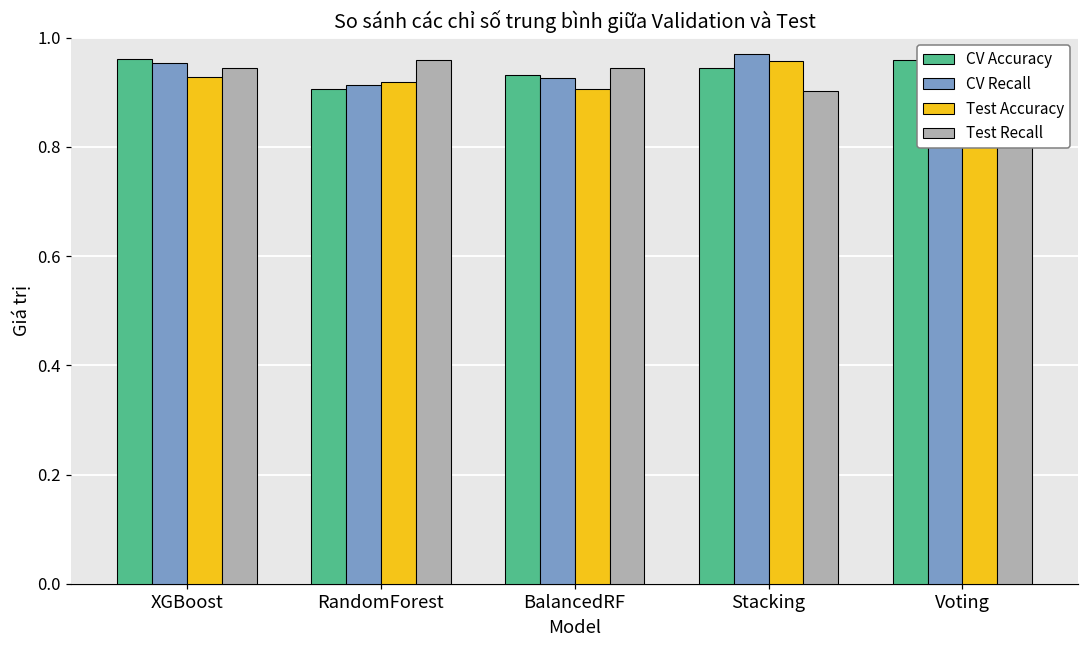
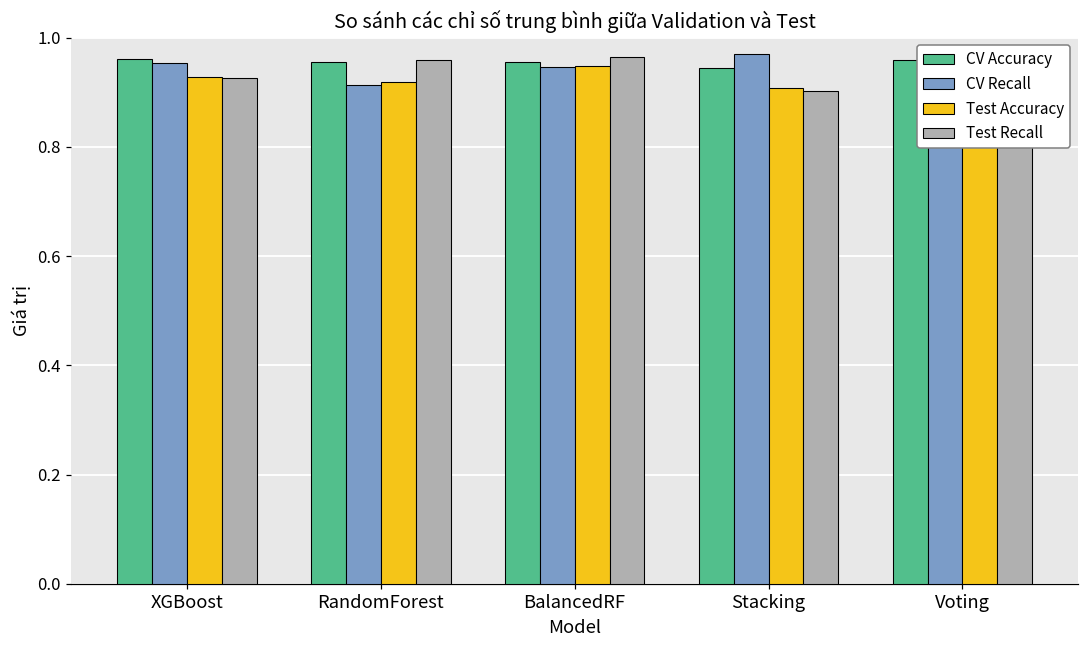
  {
    "CV Accuracy": {
      "XGBoost": 0.96,
-     "RandomForest": 0.91,
-     "BalancedRF": 0.93,
+     "RandomForest": 0.95,
+     "BalancedRF": 0.95,
      "Stacking": 0.94,
      "Voting": 0.96
    },
    "CV Recall": {
      "XGBoost": 0.95,
      "RandomForest": 0.91,
-     "BalancedRF": 0.93,
+     "BalancedRF": 0.95,
      "Stacking": 0.97
    },
    "Test Accuracy": {
      "XGBoost": 0.93,
      "RandomForest": 0.92,
-     "BalancedRF": 0.91,
-     "Stacking": 0.96
+     "BalancedRF": 0.95,
+     "Stacking": 0.91
    },
    "Test Recall": {
-     "XGBoost": 0.94,
+     "XGBoost": 0.93,
      "RandomForest": 0.96,
-     "BalancedRF": 0.94,
+     "BalancedRF": 0.97,
      "Stacking": 0.90
    }
  }
